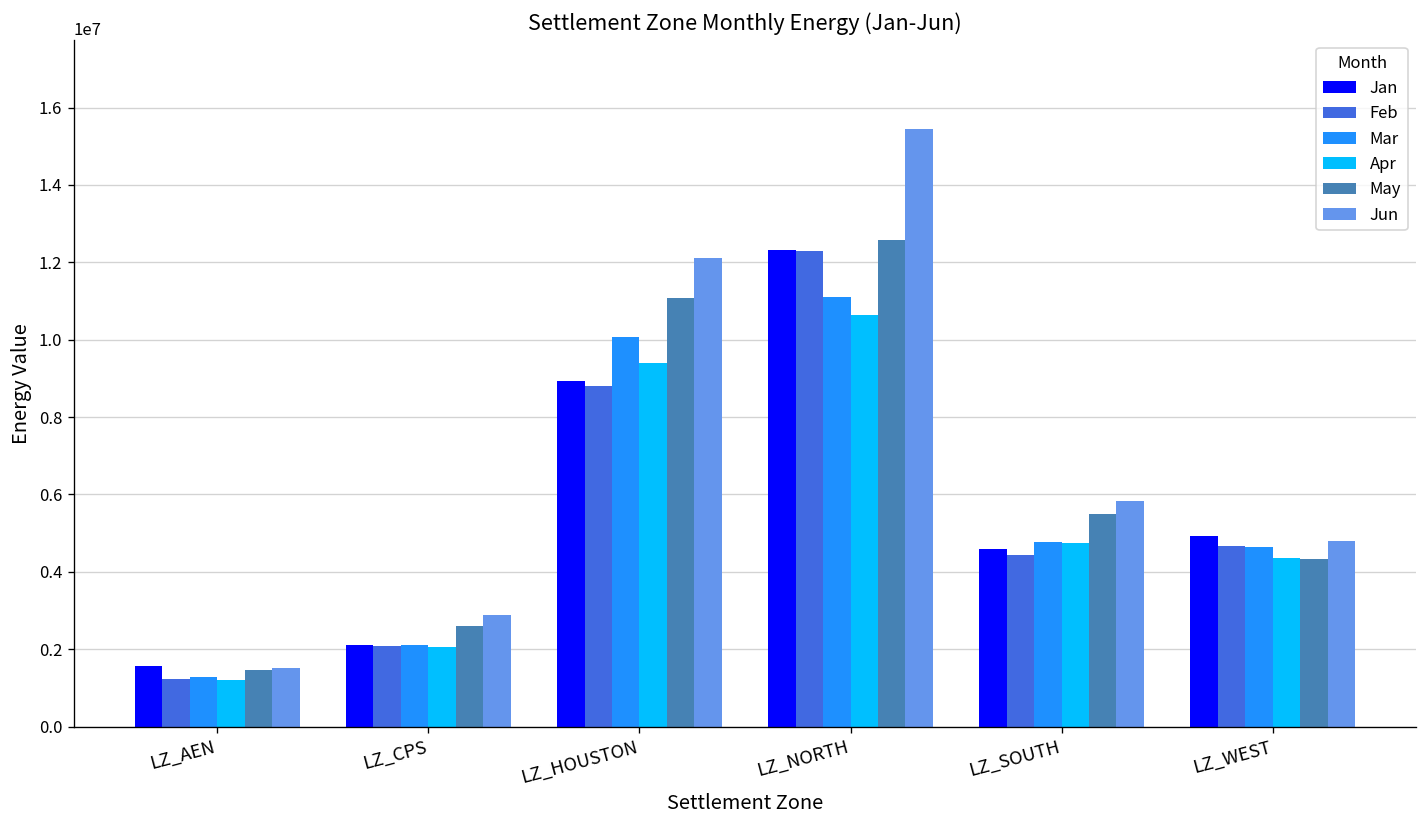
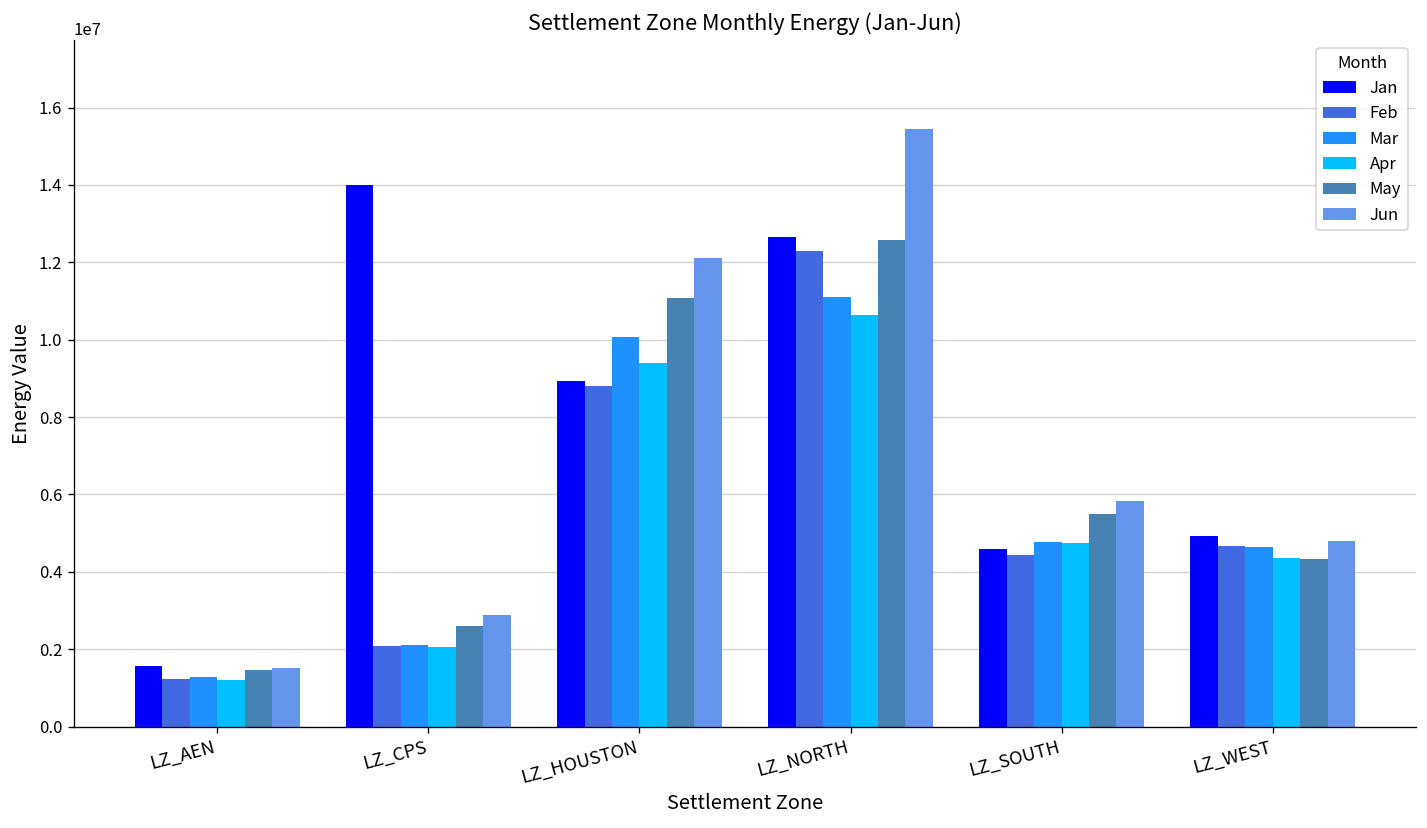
  {
    "Jan": {
      "LZ_AEN": 1600000,
-     "LZ_CPS": 2100000,
+     "LZ_CPS": 14000000,
      "LZ_HOUSTON": 8900000,
-     "LZ_NORTH": 12300000,
+     "LZ_NORTH": 12600000,
      "LZ_SOUTH": 4600000,
      "LZ_WEST": 4900000
    }
  }
